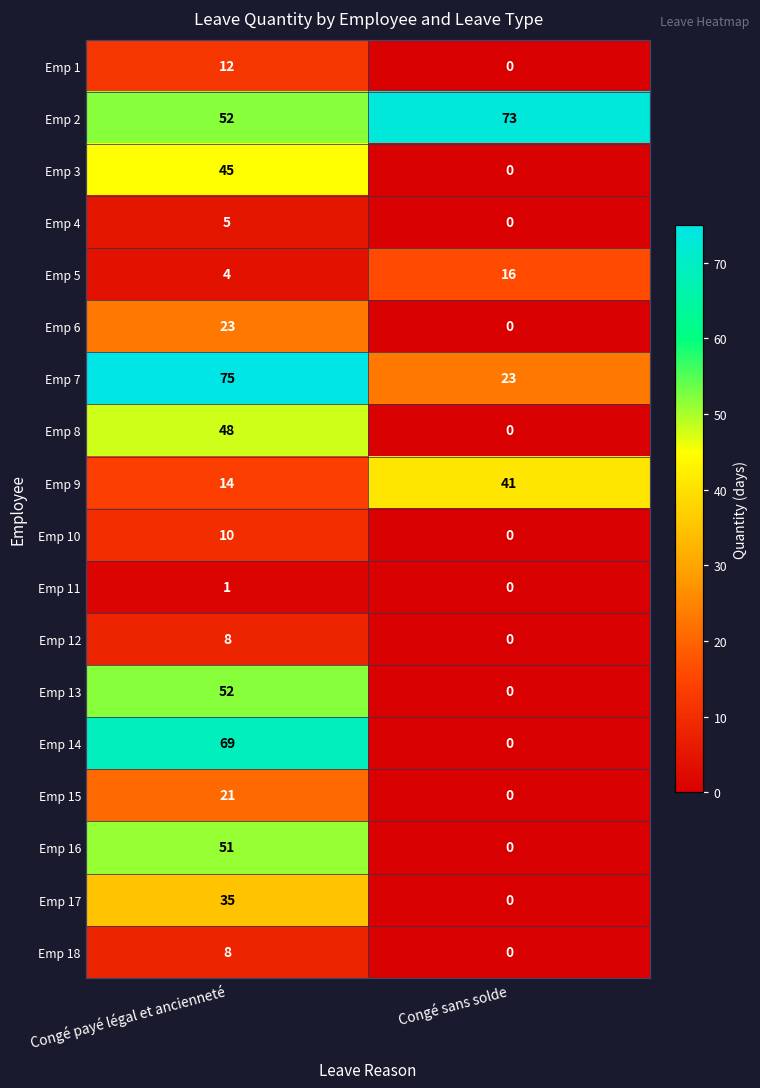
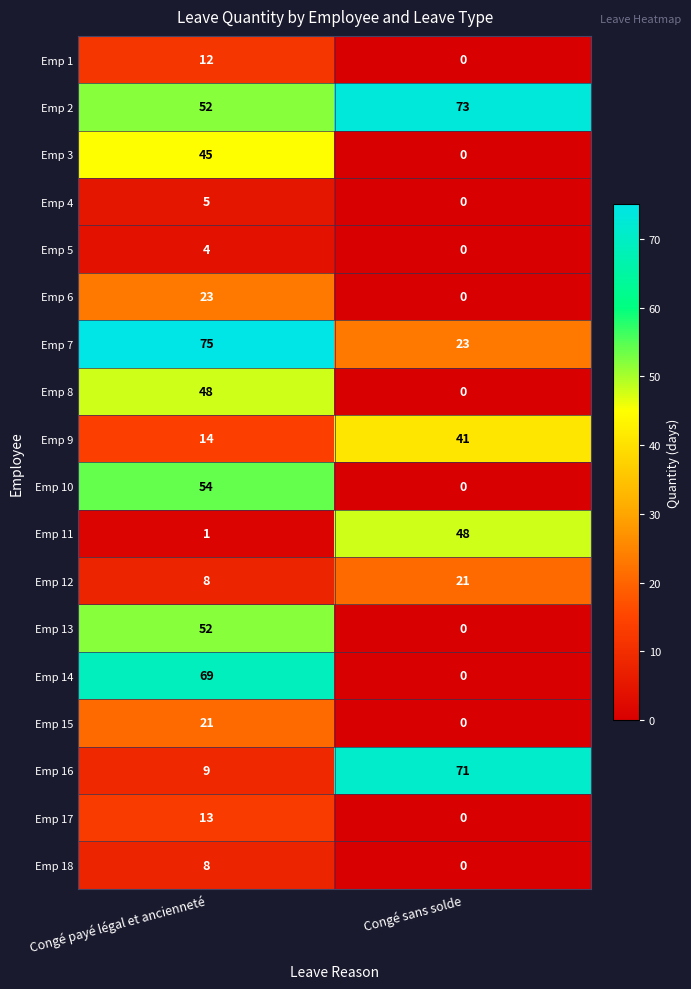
  {
    "Emp 1": {
      "Congé payé légal et ancienneté": 12,
      "Congé sans solde": 0
    },
    "Emp 2": {
      "Congé payé légal et ancienneté": 52,
      "Congé sans solde": 73
    },
    "Emp 3": {
      "Congé payé légal et ancienneté": 45,
      "Congé sans solde": 0
    },
    "Emp 4": {
      "Congé payé légal et ancienneté": 5,
      "Congé sans solde": 0
    },
    "Emp 5": {
      "Congé payé légal et ancienneté": 4,
-     "Congé sans solde": 16
+     "Congé sans solde": 0
    },
    "Emp 6": {
      "Congé payé légal et ancienneté": 23,
      "Congé sans solde": 0
    },
    "Emp 7": {
      "Congé payé légal et ancienneté": 75,
      "Congé sans solde": 23
    },
    "Emp 8": {
      "Congé payé légal et ancienneté": 48,
      "Congé sans solde": 0
    },
    "Emp 9": {
      "Congé payé légal et ancienneté": 14,
      "Congé sans solde": 41
    },
    "Emp 10": {
-     "Congé payé légal et ancienneté": 10,
+     "Congé payé légal et ancienneté": 54,
      "Congé sans solde": 0
    },
    "Emp 11": {
      "Congé payé légal et ancienneté": 1,
-     "Congé sans solde": 0
+     "Congé sans solde": 48
    },
    "Emp 12": {
      "Congé payé légal et ancienneté": 8,
-     "Congé sans solde": 0
+     "Congé sans solde": 21
    },
    "Emp 13": {
      "Congé payé légal et ancienneté": 52,
      "Congé sans solde": 0
    },
    "Emp 14": {
      "Congé payé légal et ancienneté": 69,
      "Congé sans solde": 0
    },
    "Emp 15": {
      "Congé payé légal et ancienneté": 21,
      "Congé sans solde": 0
    },
    "Emp 16": {
-     "Congé payé légal et ancienneté": 51,
-     "Congé sans solde": 0
+     "Congé payé légal et ancienneté": 9,
+     "Congé sans solde": 71
    },
    "Emp 17": {
-     "Congé payé légal et ancienneté": 35,
+     "Congé payé légal et ancienneté": 13,
      "Congé sans solde": 0
    },
    "Emp 18": {
      "Congé payé légal et ancienneté": 8,
      "Congé sans solde": 0
    }
  }
